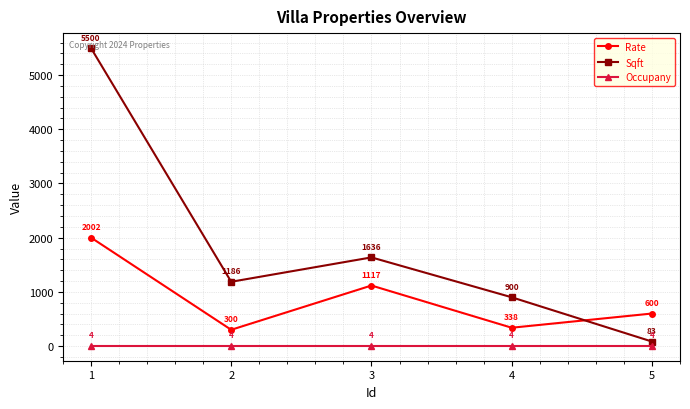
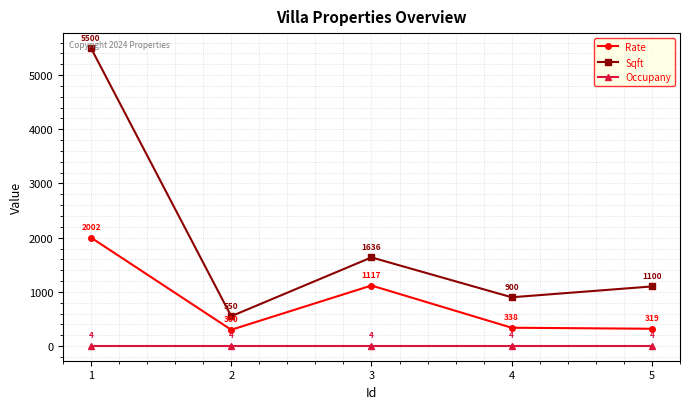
  {
    "Rate": {
      "1": 2002,
      "3": 1117,
      "4": 338,
-     "5": 600
+     "5": 319
    },
    "Sqft": {
-     "2": 1186,
+     "2": 550,
      "3": 1636,
      "4": 900,
-     "5": 83
+     "5": 1100
    },
    "Occupany": {
      "1": 4,
      "3": 4,
      "4": 4
    }
  }
